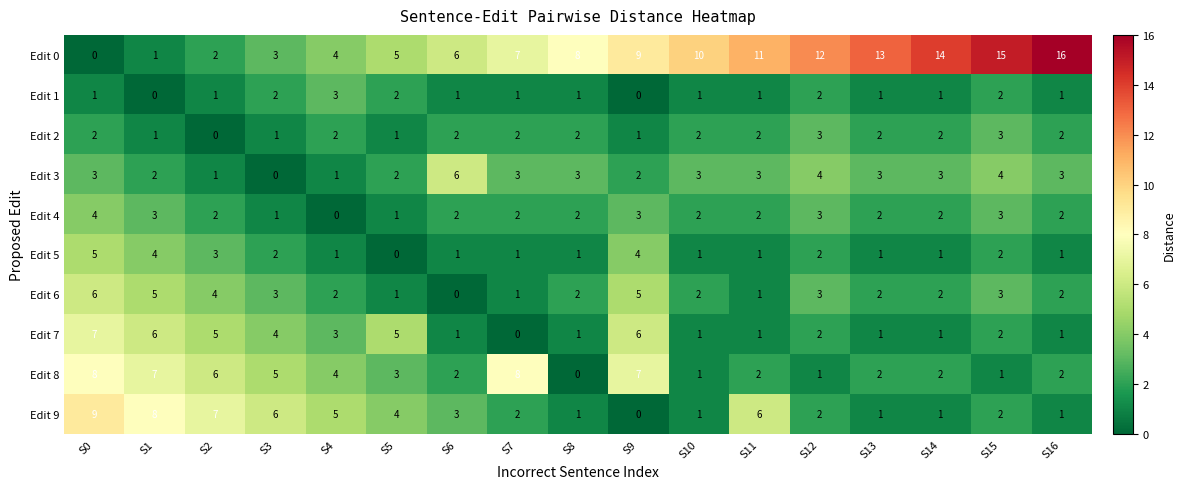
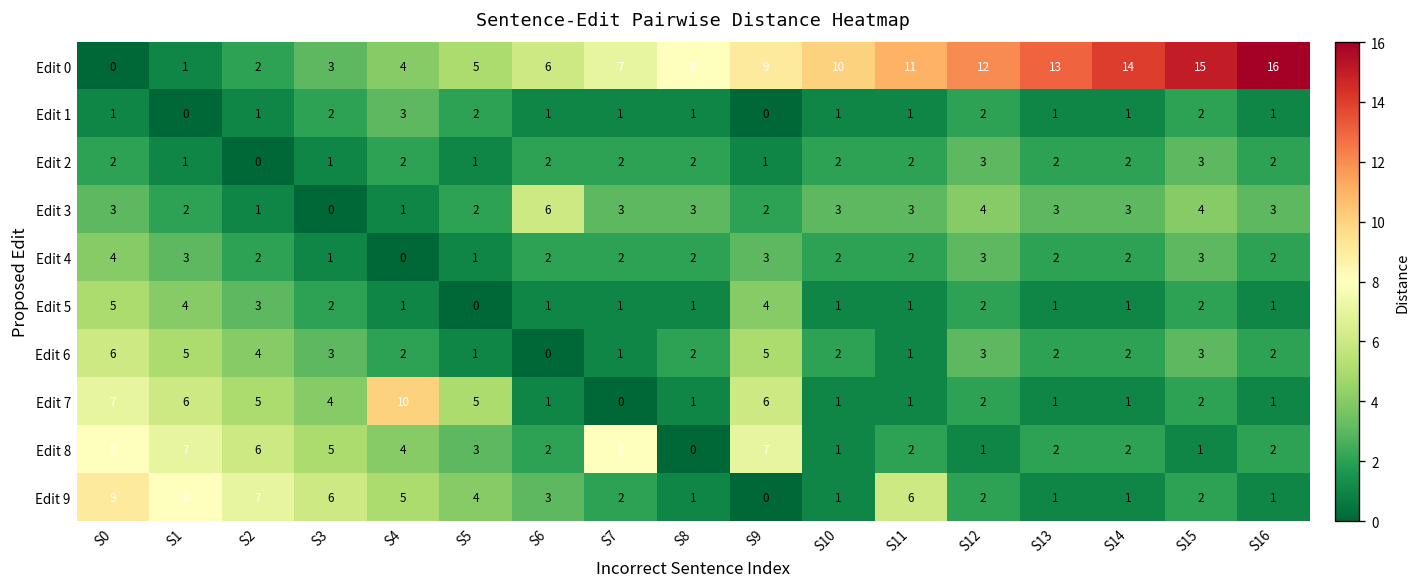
  {
    "Edit 0": {
      "S0": 0,
      "S1": 1,
      "S2": 2,
      "S3": 3,
      "S4": 4,
      "S5": 5,
      "S6": 6,
      "S7": 7,
      "S8": 8,
      "S9": 9,
      "S10": 10,
      "S11": 11,
      "S12": 12,
      "S13": 13,
      "S14": 14,
      "S15": 15,
      "S16": 16
    },
    "Edit 1": {
      "S0": 1,
      "S1": 0,
      "S2": 1,
      "S3": 2,
      "S4": 3,
      "S5": 2,
      "S6": 1,
      "S7": 1,
      "S8": 1,
      "S9": 0,
      "S10": 1,
      "S11": 1,
      "S12": 2,
      "S13": 1,
      "S14": 1,
      "S15": 2,
      "S16": 1
    },
    "Edit 2": {
      "S0": 2,
      "S1": 1,
      "S2": 0,
      "S3": 1,
      "S4": 2,
      "S5": 1,
      "S6": 2,
      "S7": 2,
      "S8": 2,
      "S9": 1,
      "S10": 2,
      "S11": 2,
      "S12": 3,
      "S13": 2,
      "S14": 2,
      "S15": 3,
      "S16": 2
    },
    "Edit 3": {
      "S0": 3,
      "S1": 2,
      "S2": 1,
      "S3": 0,
      "S4": 1,
      "S5": 2,
      "S6": 6,
      "S7": 3,
      "S8": 3,
      "S9": 2,
      "S10": 3,
      "S11": 3,
      "S12": 4,
      "S13": 3,
      "S14": 3,
      "S15": 4,
      "S16": 3
    },
    "Edit 4": {
      "S0": 4,
      "S1": 3,
      "S2": 2,
      "S3": 1,
      "S4": 0,
      "S5": 1,
      "S6": 2,
      "S7": 2,
      "S8": 2,
      "S9": 3,
      "S10": 2,
      "S11": 2,
      "S12": 3,
      "S13": 2,
      "S14": 2,
      "S15": 3,
      "S16": 2
    },
    "Edit 5": {
      "S0": 5,
      "S1": 4,
      "S2": 3,
      "S3": 2,
      "S4": 1,
      "S5": 0,
      "S6": 1,
      "S7": 1,
      "S8": 1,
      "S9": 4,
      "S10": 1,
      "S11": 1,
      "S12": 2,
      "S13": 1,
      "S14": 1,
      "S15": 2,
      "S16": 1
    },
    "Edit 6": {
      "S0": 6,
      "S1": 5,
      "S2": 4,
      "S3": 3,
      "S4": 2,
      "S5": 1,
      "S6": 0,
      "S7": 1,
      "S8": 2,
      "S9": 5,
      "S10": 2,
      "S11": 1,
      "S12": 3,
      "S13": 2,
      "S14": 2,
      "S15": 3,
      "S16": 2
    },
    "Edit 7": {
      "S0": 7,
      "S1": 6,
      "S2": 5,
      "S3": 4,
-     "S4": 3,
+     "S4": 10,
      "S5": 5,
      "S6": 1,
      "S7": 0,
      "S8": 1,
      "S9": 6,
      "S10": 1,
      "S11": 1,
      "S12": 2,
      "S13": 1,
      "S14": 1,
      "S15": 2,
      "S16": 1
    },
    "Edit 8": {
      "S0": 8,
      "S1": 7,
      "S2": 6,
      "S3": 5,
      "S4": 4,
      "S5": 3,
      "S6": 2,
      "S7": 8,
      "S8": 0,
      "S9": 7,
      "S10": 1,
      "S11": 2,
      "S12": 1,
      "S13": 2,
      "S14": 2,
      "S15": 1,
      "S16": 2
    },
    "Edit 9": {
      "S0": 9,
      "S1": 8,
      "S2": 7,
      "S3": 6,
      "S4": 5,
      "S5": 4,
      "S6": 3,
      "S7": 2,
      "S8": 1,
      "S9": 0,
      "S10": 1,
      "S11": 6,
      "S12": 2,
      "S13": 1,
      "S14": 1,
      "S15": 2,
      "S16": 1
    }
  }
